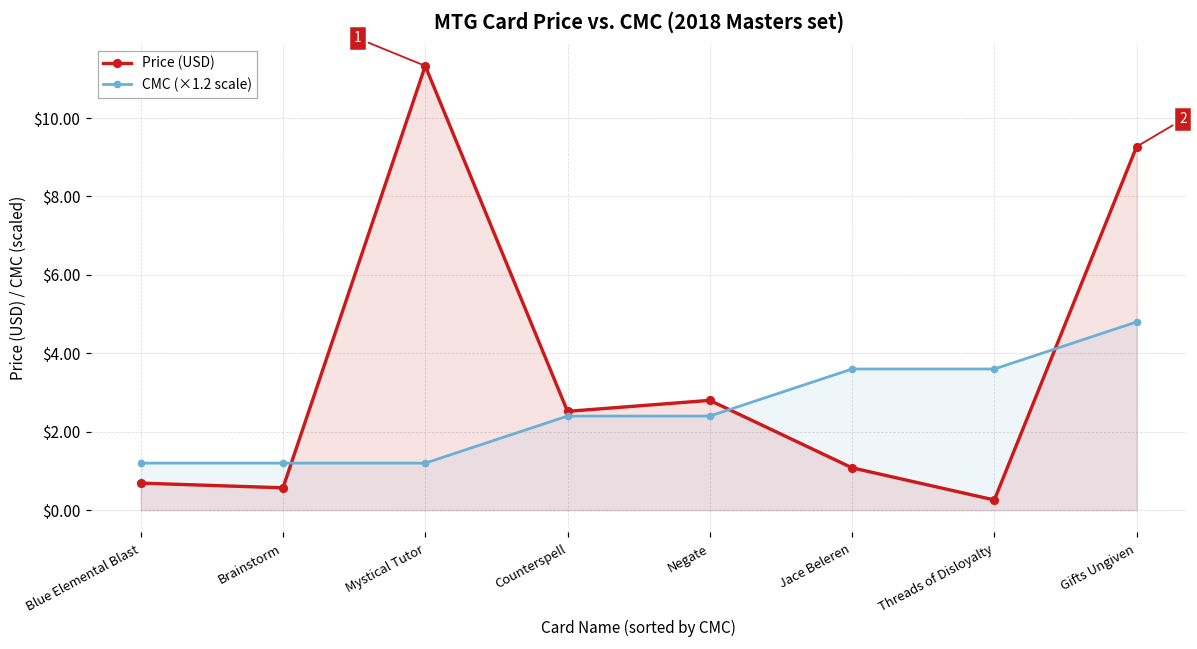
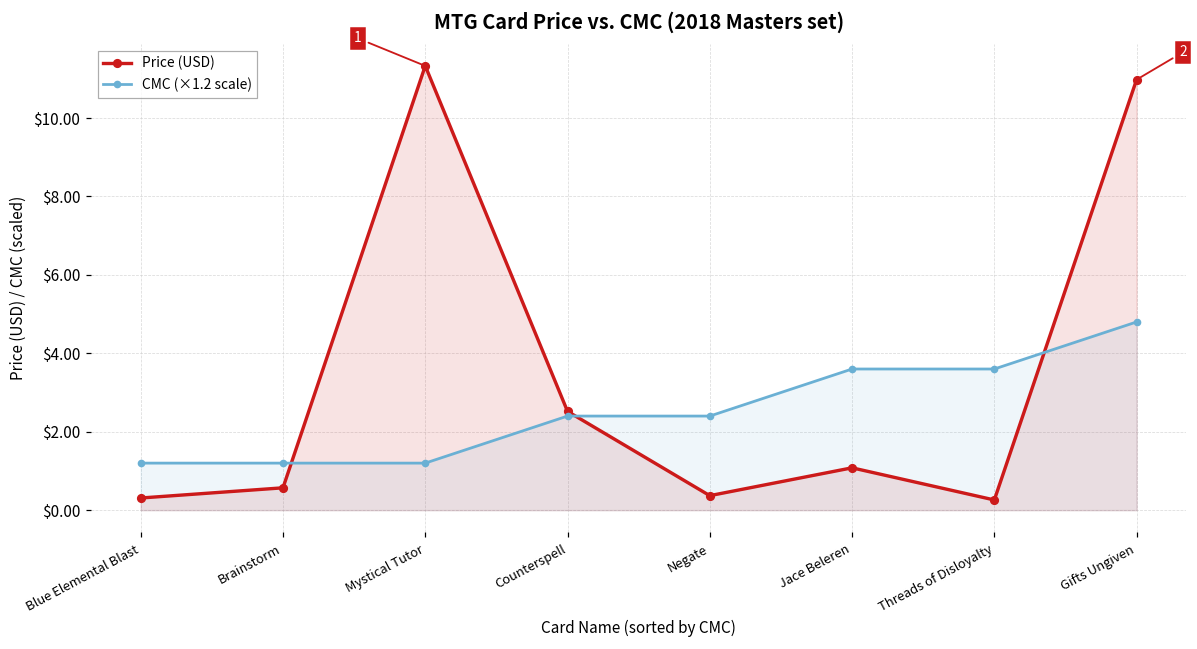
  {
    "Price (USD)": {
-     "Blue Elemental Blast": "$0.7",
+     "Blue Elemental Blast": "$0.3",
      "Brainstorm": "$0.6",
      "Mystical Tutor": "$11.3",
      "Counterspell": "$2.5",
-     "Negate": "$2.8",
+     "Negate": "$0.4",
      "Jace Beleren": "$1.1",
      "Threads of Disloyalty": "$0.3",
-     "Gifts Ungiven": "$9.3"
+     "Gifts Ungiven": "$11.0"
    },
    "CMC (×1.2 scale)": {
      "Blue Elemental Blast": "$1.2",
      "Brainstorm": "$1.2",
      "Mystical Tutor": "$1.2",
      "Counterspell": "$2.4",
      "Negate": "$2.4",
      "Jace Beleren": "$3.6",
      "Threads of Disloyalty": "$3.6",
      "Gifts Ungiven": "$4.8"
    }
  }
